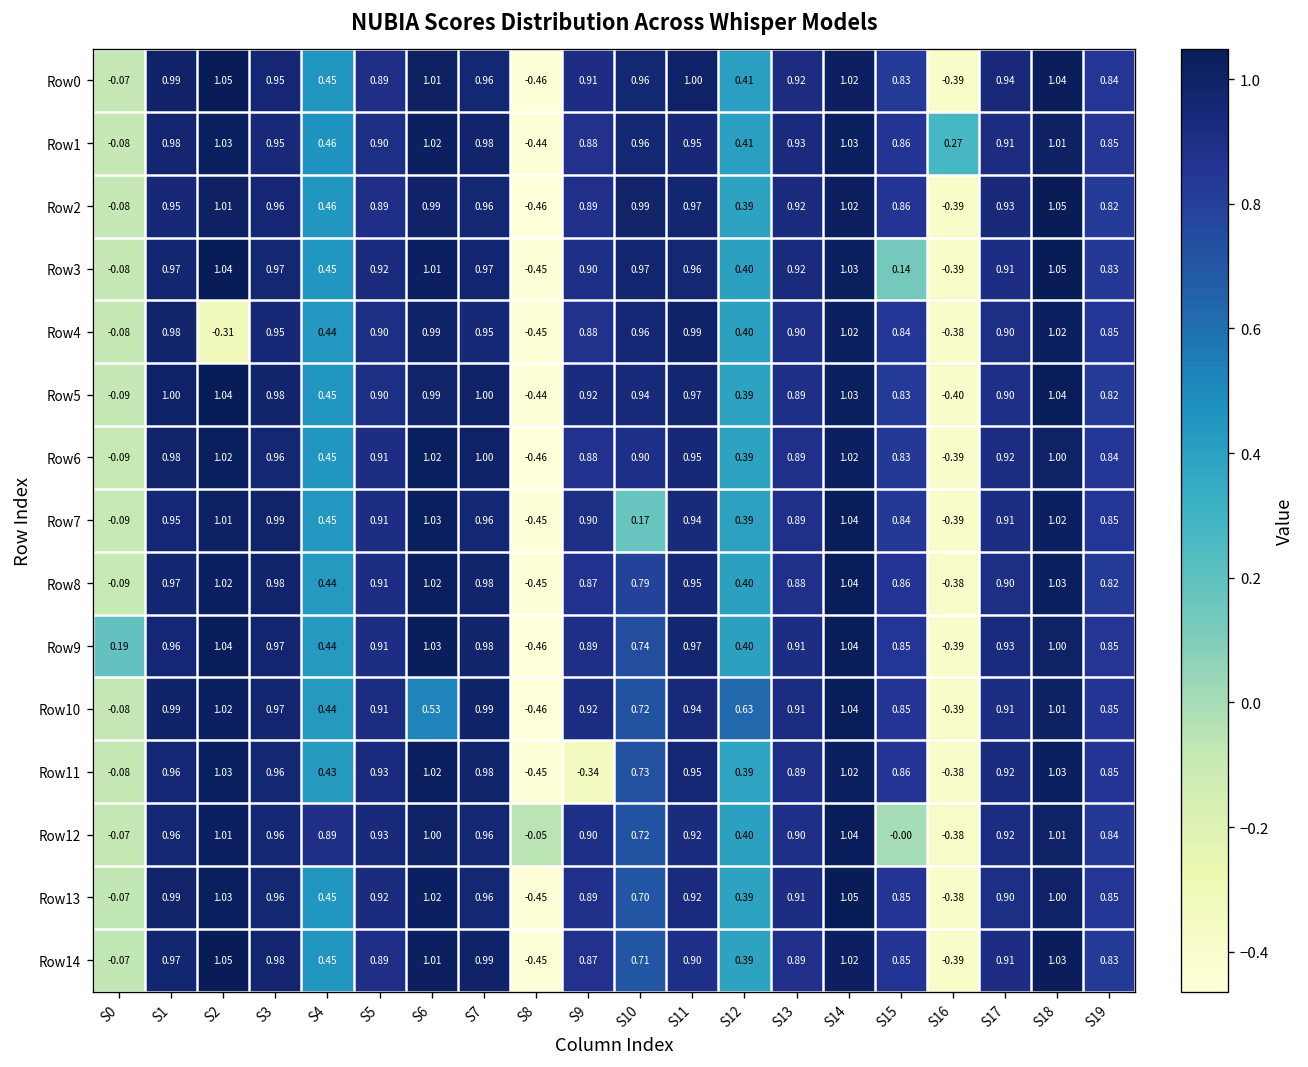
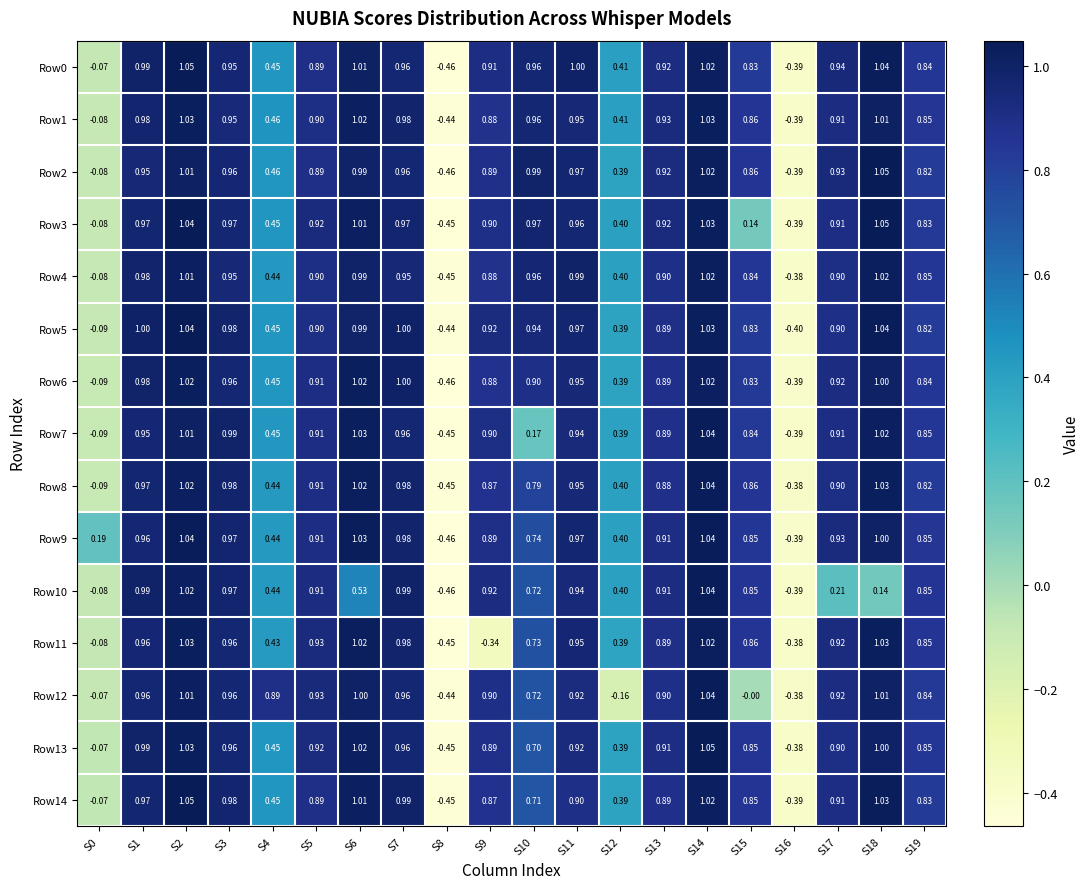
  {
    "Row1": {
      "S0": -0.08,
      "S1": 0.98,
      "S2": 1.03,
      "S3": 0.95,
      "S4": 0.46,
      "S5": 0.90,
      "S6": 1.02,
      "S7": 0.98,
      "S8": -0.44,
      "S9": 0.88,
      "S10": 0.96,
      "S11": 0.95,
      "S12": 0.41,
      "S13": 0.93,
      "S14": 1.03,
      "S15": 0.86,
-     "S16": 0.27,
+     "S16": -0.39,
      "S17": 0.91,
      "S18": 1.01,
      "S19": 0.85
    },
    "Row4": {
      "S0": -0.08,
      "S1": 0.98,
-     "S2": -0.31,
+     "S2": 1.01,
      "S3": 0.95,
      "S4": 0.44,
      "S5": 0.90,
      "S6": 0.99,
      "S7": 0.95,
      "S8": -0.45,
      "S9": 0.88,
      "S10": 0.96,
      "S11": 0.99,
      "S12": 0.40,
      "S13": 0.90,
      "S14": 1.02,
      "S15": 0.84,
      "S16": -0.38,
      "S17": 0.90,
      "S18": 1.02,
      "S19": 0.85
    },
    "Row10": {
      "S0": -0.08,
      "S1": 0.99,
      "S2": 1.02,
      "S3": 0.97,
      "S4": 0.44,
      "S5": 0.91,
      "S6": 0.53,
      "S7": 0.99,
      "S8": -0.46,
      "S9": 0.92,
      "S10": 0.72,
      "S11": 0.94,
-     "S12": 0.63,
+     "S12": 0.40,
      "S13": 0.91,
      "S14": 1.04,
      "S15": 0.85,
      "S16": -0.39,
-     "S17": 0.91,
-     "S18": 1.01,
+     "S17": 0.21,
+     "S18": 0.14,
      "S19": 0.85
    },
    "Row12": {
      "S0": -0.07,
      "S1": 0.96,
      "S2": 1.01,
      "S3": 0.96,
      "S4": 0.89,
      "S5": 0.93,
      "S6": 1.00,
      "S7": 0.96,
-     "S8": -0.05,
+     "S8": -0.44,
      "S9": 0.90,
      "S10": 0.72,
      "S11": 0.92,
-     "S12": 0.40,
+     "S12": -0.16,
      "S13": 0.90,
      "S14": 1.04,
      "S15": -0.00,
      "S16": -0.38,
      "S17": 0.92,
      "S18": 1.01,
      "S19": 0.84
    }
  }
